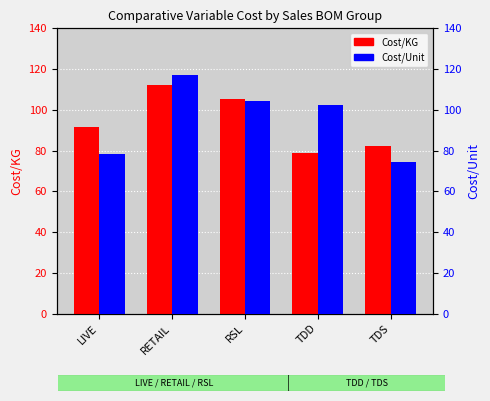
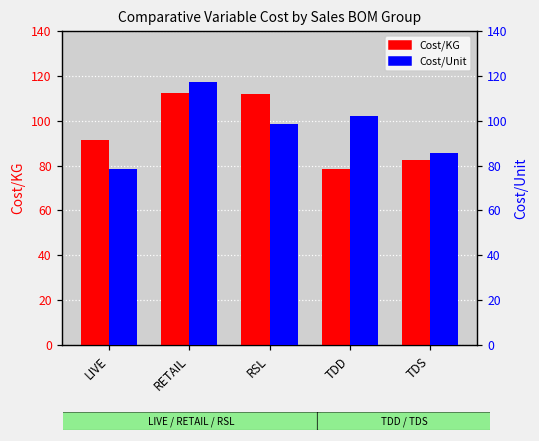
  {
    "Cost/KG": {
      "LIVE": 91,
      "RETAIL": 112,
-     "RSL": 105,
+     "RSL": 112,
      "TDD": 79,
      "TDS": 82
    },
    "Cost/Unit": {
      "LIVE": 78,
      "RETAIL": 117,
-     "RSL": 104,
+     "RSL": 99,
      "TDD": 102,
-     "TDS": 74
+     "TDS": 85
    }
  }
